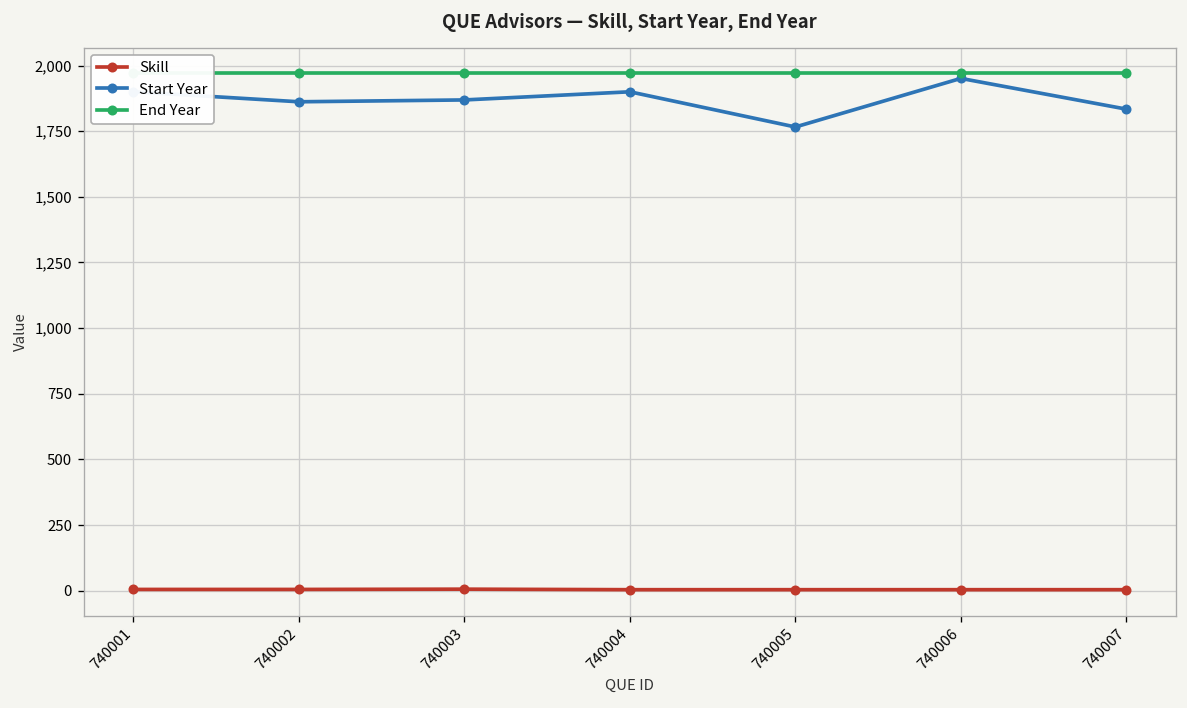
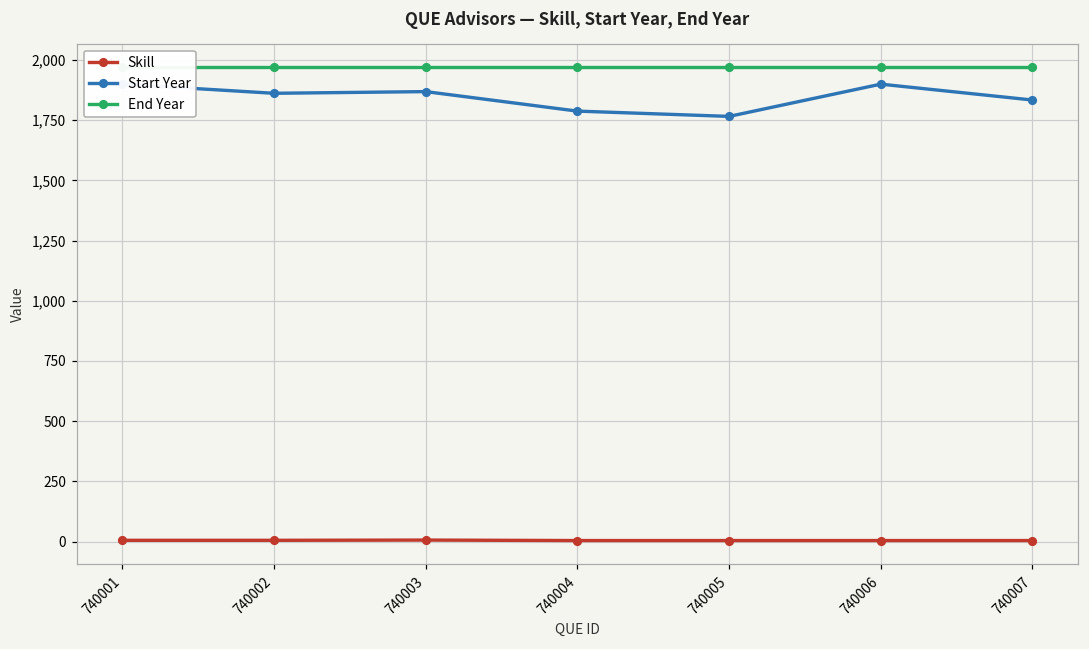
  {
    "Skill": {
      "740001": "10",
      "740002": "10",
      "740003": "10",
      "740004": "0",
      "740005": "0",
      "740006": "0",
      "740007": "0"
    },
    "Start Year": {
      "740002": "1,860",
      "740003": "1,870",
-     "740004": "1,900",
+     "740004": "1,790",
      "740005": "1,770",
-     "740006": "1,950",
+     "740006": "1,900",
      "740007": "1,830"
    },
    "End Year": {
      "740002": "1,970",
      "740003": "1,970",
      "740004": "1,970",
      "740005": "1,970",
      "740006": "1,970",
      "740007": "1,970"
    }
  }
